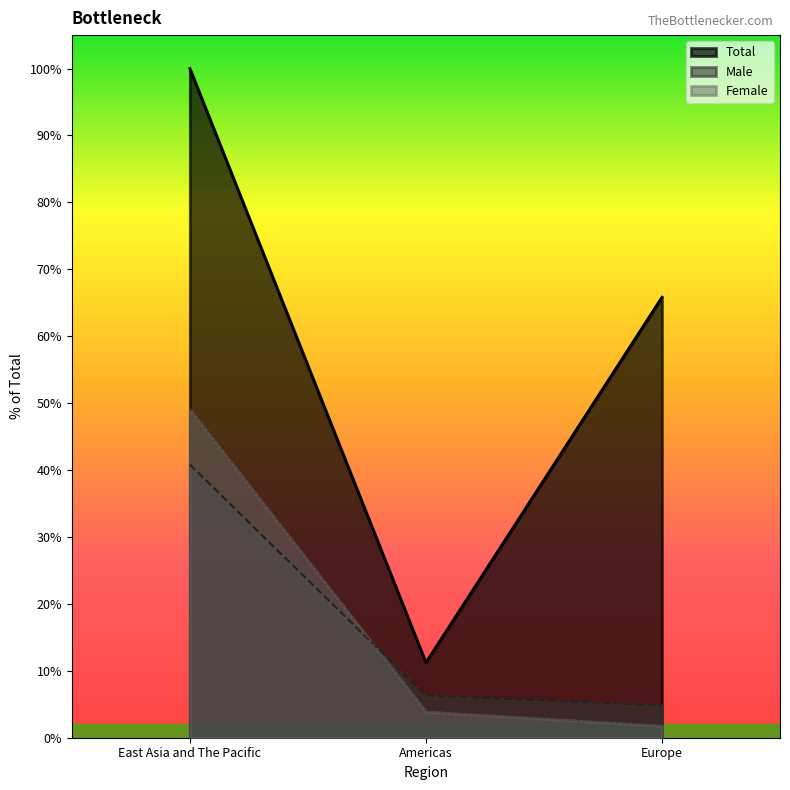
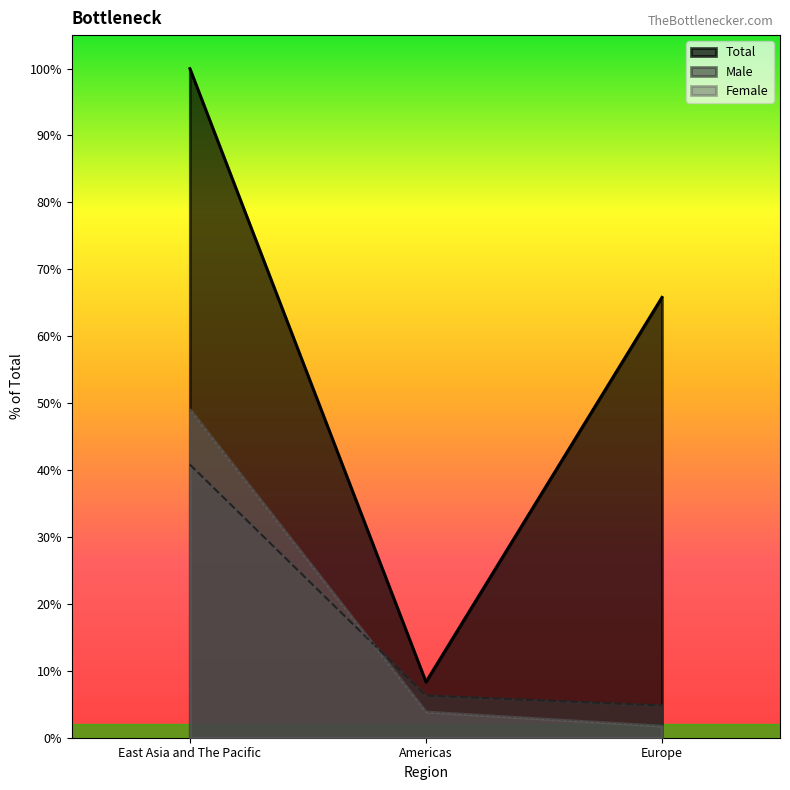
  {
    "Total": {
      "East Asia and The Pacific": "100%",
-     "Americas": "11%",
+     "Americas": "8%",
      "Europe": "66%"
    }
  }
